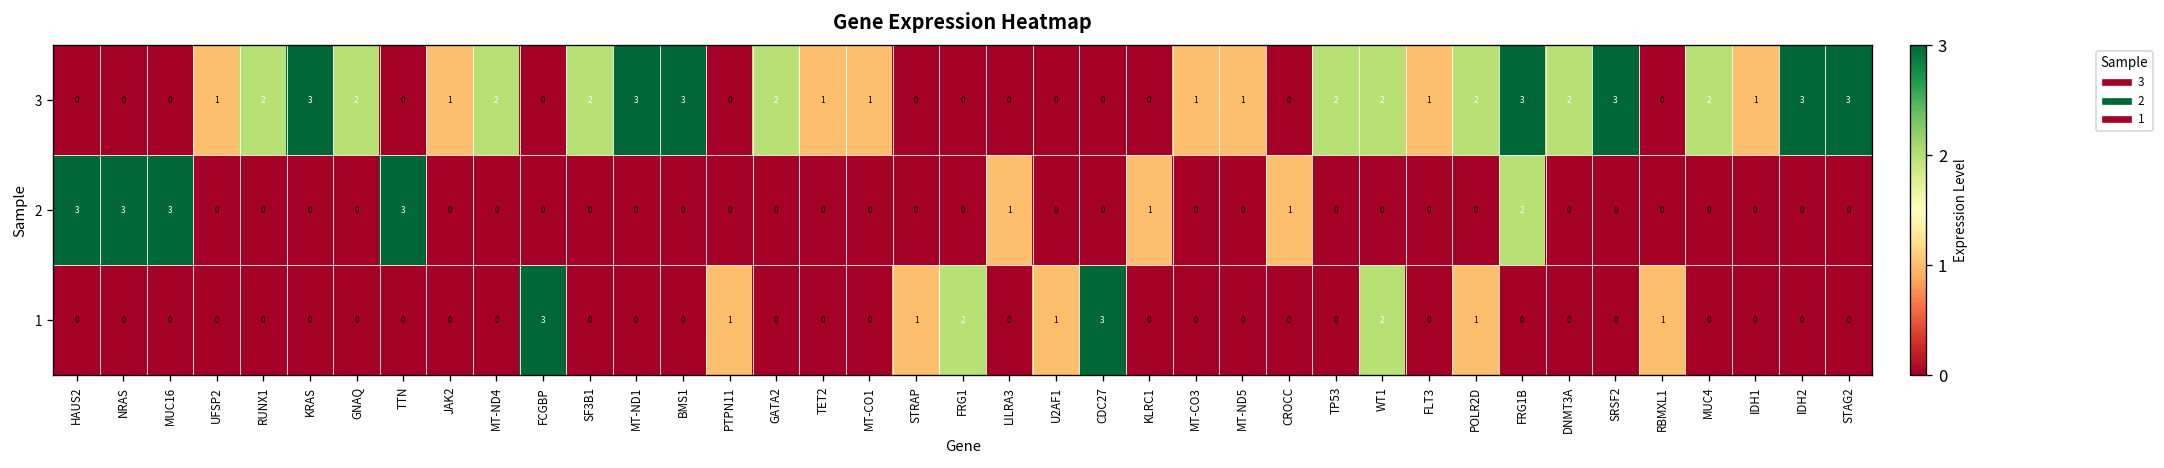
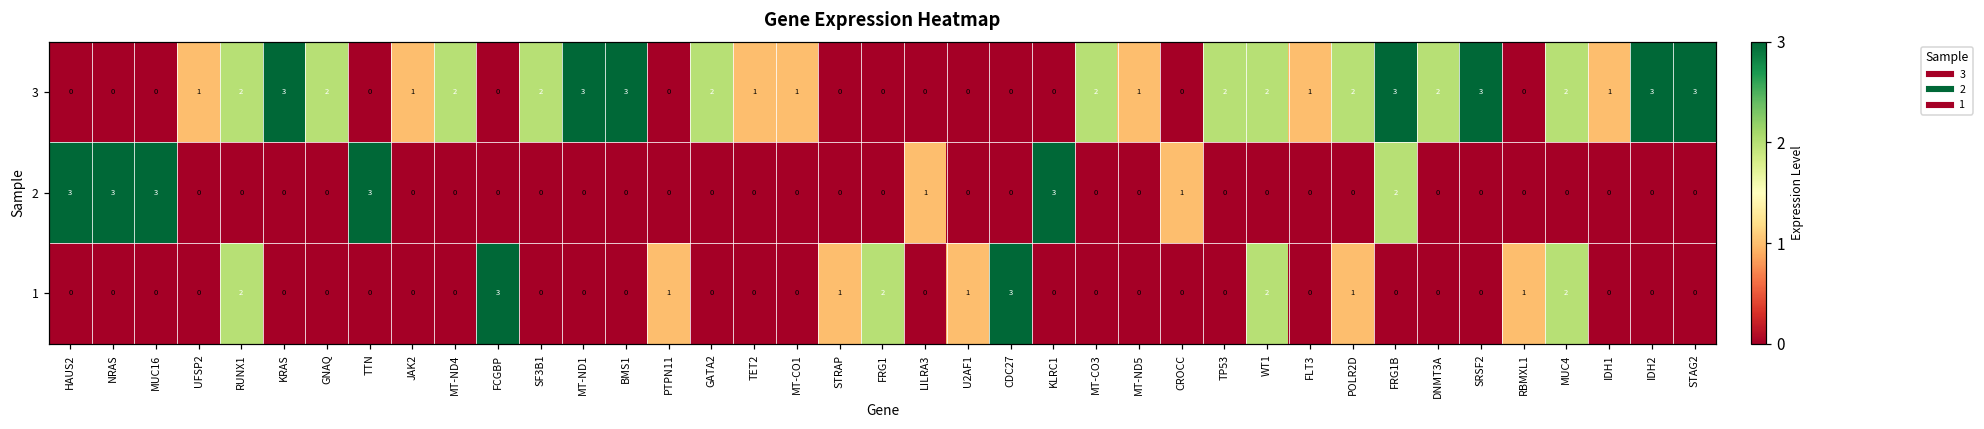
  {
    "3": {
      "HAUS2": 0,
      "NRAS": 0,
      "MUC16": 0,
      "UFSP2": 1,
      "RUNX1": 2,
      "KRAS": 3,
      "GNAQ": 2,
      "TTN": 0,
      "JAK2": 1,
      "MT-ND4": 2,
      "FCGBP": 0,
      "SF3B1": 2,
      "MT-ND1": 3,
      "BMS1": 3,
      "PTPN11": 0,
      "GATA2": 2,
      "TET2": 1,
      "MT-CO1": 1,
      "STRAP": 0,
      "FRG1": 0,
      "LILRA3": 0,
      "U2AF1": 0,
      "CDC27": 0,
      "KLRC1": 0,
-     "MT-CO3": 1,
+     "MT-CO3": 2,
      "MT-ND5": 1,
      "CROCC": 0,
      "TP53": 2,
      "WT1": 2,
      "FLT3": 1,
      "POLR2D": 2,
      "FRG1B": 3,
      "DNMT3A": 2,
      "SRSF2": 3,
      "RBMXL1": 0,
      "MUC4": 2,
      "IDH1": 1,
      "IDH2": 3,
      "STAG2": 3
    },
    "2": {
      "HAUS2": 3,
      "NRAS": 3,
      "MUC16": 3,
      "UFSP2": 0,
      "RUNX1": 0,
      "KRAS": 0,
      "GNAQ": 0,
      "TTN": 3,
      "JAK2": 0,
      "MT-ND4": 0,
      "FCGBP": 0,
      "SF3B1": 0,
      "MT-ND1": 0,
      "BMS1": 0,
      "PTPN11": 0,
      "GATA2": 0,
      "TET2": 0,
      "MT-CO1": 0,
      "STRAP": 0,
      "FRG1": 0,
      "LILRA3": 1,
      "U2AF1": 0,
      "CDC27": 0,
-     "KLRC1": 1,
+     "KLRC1": 3,
      "MT-CO3": 0,
      "MT-ND5": 0,
      "CROCC": 1,
      "TP53": 0,
      "WT1": 0,
      "FLT3": 0,
      "POLR2D": 0,
      "FRG1B": 2,
      "DNMT3A": 0,
      "SRSF2": 0,
      "RBMXL1": 0,
      "MUC4": 0,
      "IDH1": 0,
      "IDH2": 0,
      "STAG2": 0
    },
    "1": {
      "HAUS2": 0,
      "NRAS": 0,
      "MUC16": 0,
      "UFSP2": 0,
-     "RUNX1": 0,
+     "RUNX1": 2,
      "KRAS": 0,
      "GNAQ": 0,
      "TTN": 0,
      "JAK2": 0,
      "MT-ND4": 0,
      "FCGBP": 3,
      "SF3B1": 0,
      "MT-ND1": 0,
      "BMS1": 0,
      "PTPN11": 1,
      "GATA2": 0,
      "TET2": 0,
      "MT-CO1": 0,
      "STRAP": 1,
      "FRG1": 2,
      "LILRA3": 0,
      "U2AF1": 1,
      "CDC27": 3,
      "KLRC1": 0,
      "MT-CO3": 0,
      "MT-ND5": 0,
      "CROCC": 0,
      "TP53": 0,
      "WT1": 2,
      "FLT3": 0,
      "POLR2D": 1,
      "FRG1B": 0,
      "DNMT3A": 0,
      "SRSF2": 0,
      "RBMXL1": 1,
-     "MUC4": 0,
+     "MUC4": 2,
      "IDH1": 0,
      "IDH2": 0,
      "STAG2": 0
    }
  }
